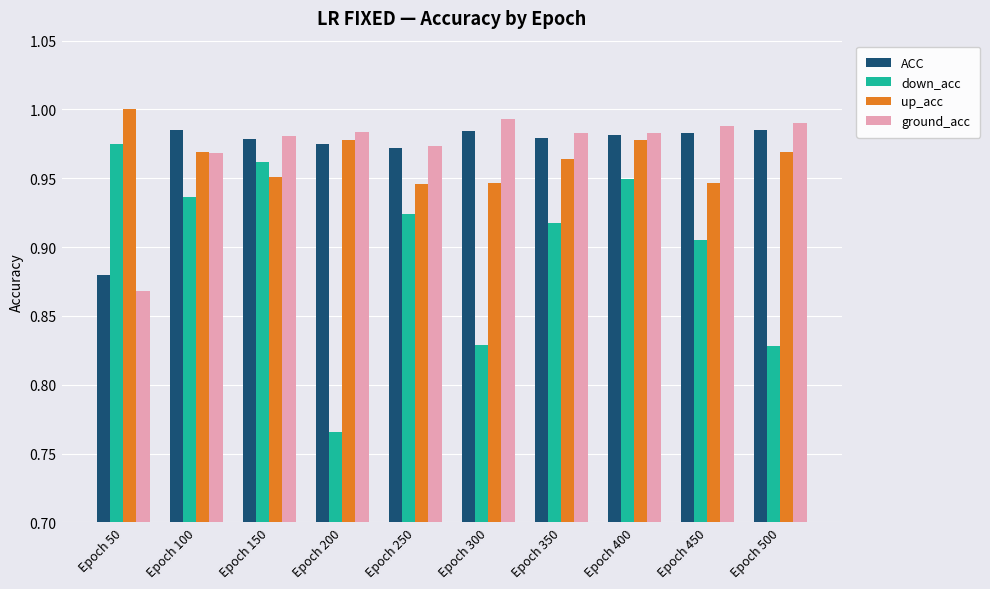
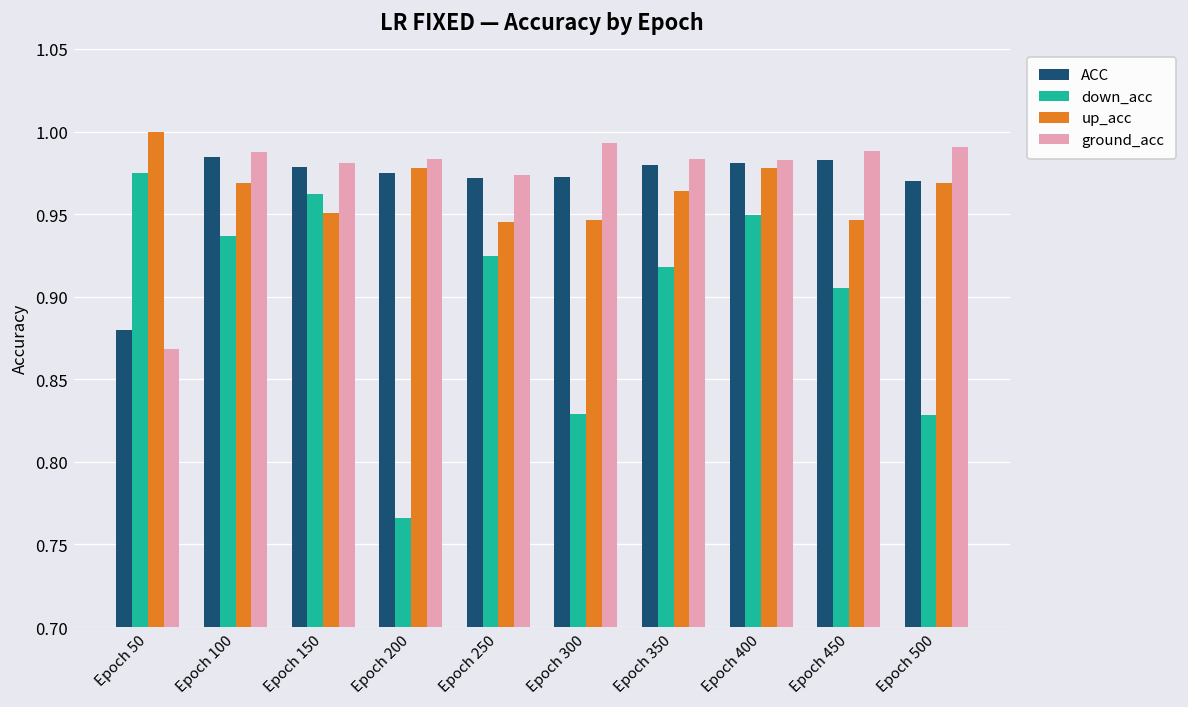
  {
    "ACC": {
      "Epoch 50": 0.880,
      "Epoch 100": 0.985,
      "Epoch 150": 0.979,
      "Epoch 200": 0.975,
      "Epoch 250": 0.972,
-     "Epoch 300": 0.984,
+     "Epoch 300": 0.973,
      "Epoch 350": 0.980,
      "Epoch 400": 0.981,
      "Epoch 450": 0.983,
-     "Epoch 500": 0.985
+     "Epoch 500": 0.970
    },
    "down_acc": {
      "Epoch 50": 0.975,
      "Epoch 100": 0.937,
      "Epoch 150": 0.962,
      "Epoch 200": 0.766,
      "Epoch 250": 0.924,
      "Epoch 300": 0.829,
      "Epoch 350": 0.918,
      "Epoch 400": 0.949,
      "Epoch 450": 0.905,
      "Epoch 500": 0.828
    },
    "up_acc": {
      "Epoch 50": 1.000,
      "Epoch 100": 0.969,
      "Epoch 150": 0.951,
      "Epoch 200": 0.978,
      "Epoch 250": 0.946,
      "Epoch 300": 0.946,
      "Epoch 350": 0.964,
      "Epoch 400": 0.978,
      "Epoch 450": 0.946,
      "Epoch 500": 0.969
    },
    "ground_acc": {
      "Epoch 50": 0.868,
-     "Epoch 100": 0.968,
+     "Epoch 100": 0.988,
      "Epoch 150": 0.981,
      "Epoch 200": 0.984,
      "Epoch 250": 0.974,
      "Epoch 300": 0.993,
      "Epoch 350": 0.983,
      "Epoch 400": 0.983,
      "Epoch 450": 0.988,
      "Epoch 500": 0.991
    }
  }
